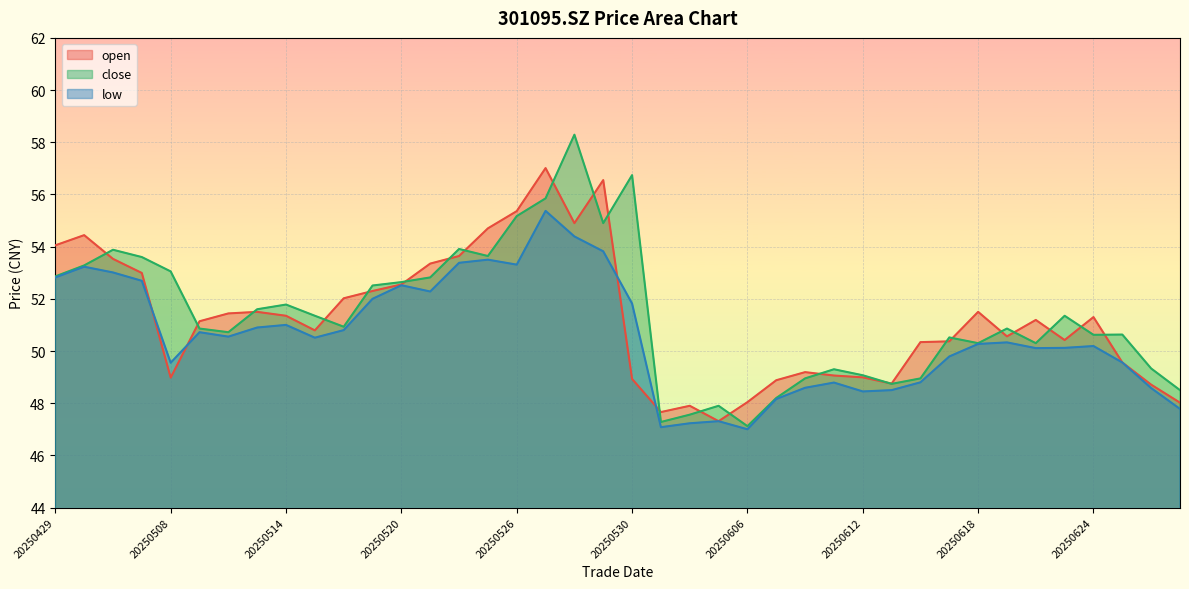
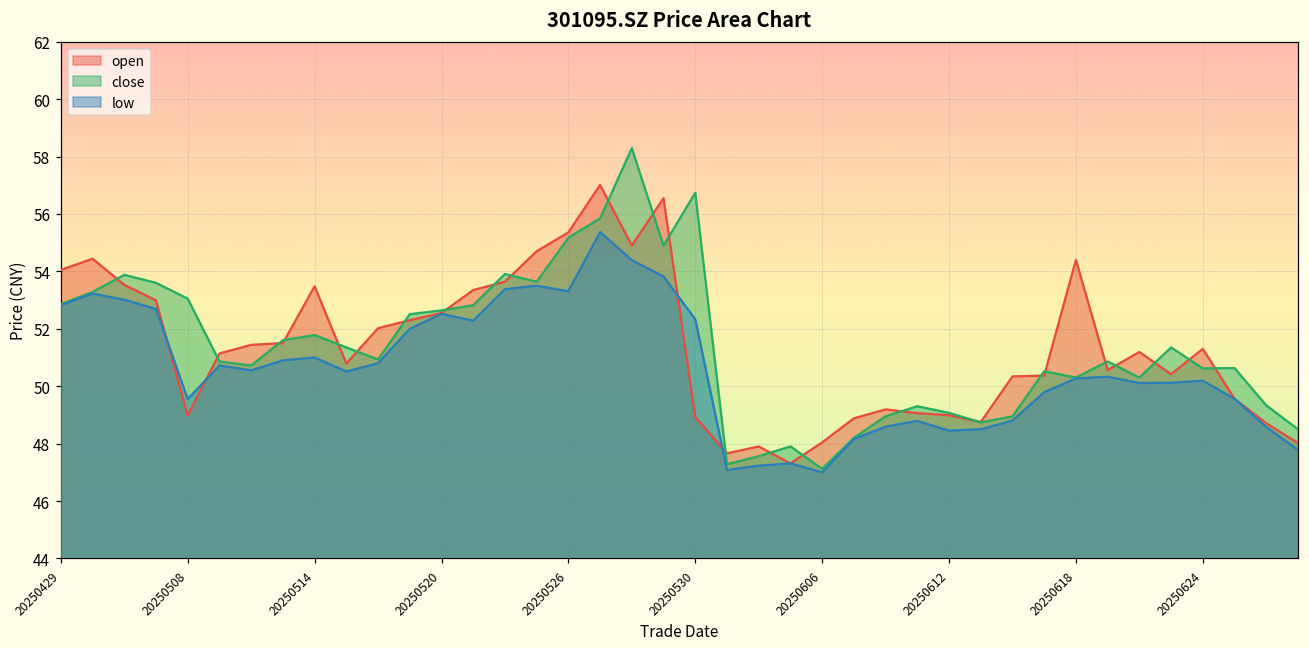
  {
    "open": {
      "20250429": 54.1,
      "20250508": 49.0,
-     "20250514": 51.4,
+     "20250514": 53.5,
      "20250526": 55.4,
      "20250530": 48.9,
      "20250606": 48.0,
-     "20250618": 51.5,
+     "20250618": 54.4,
      "20250624": 51.3
    },
    "close": {
      "20250508": 53.1,
      "20250514": 51.8,
      "20250526": 55.2,
      "20250530": 56.7,
      "20250606": 47.1,
      "20250624": 50.6
    },
    "low": {
      "20250508": 49.6,
      "20250514": 51.0,
      "20250526": 53.3,
-     "20250530": 51.8,
+     "20250530": 52.3,
      "20250606": 47.0,
      "20250612": 48.5,
      "20250624": 50.2
    }
  }
